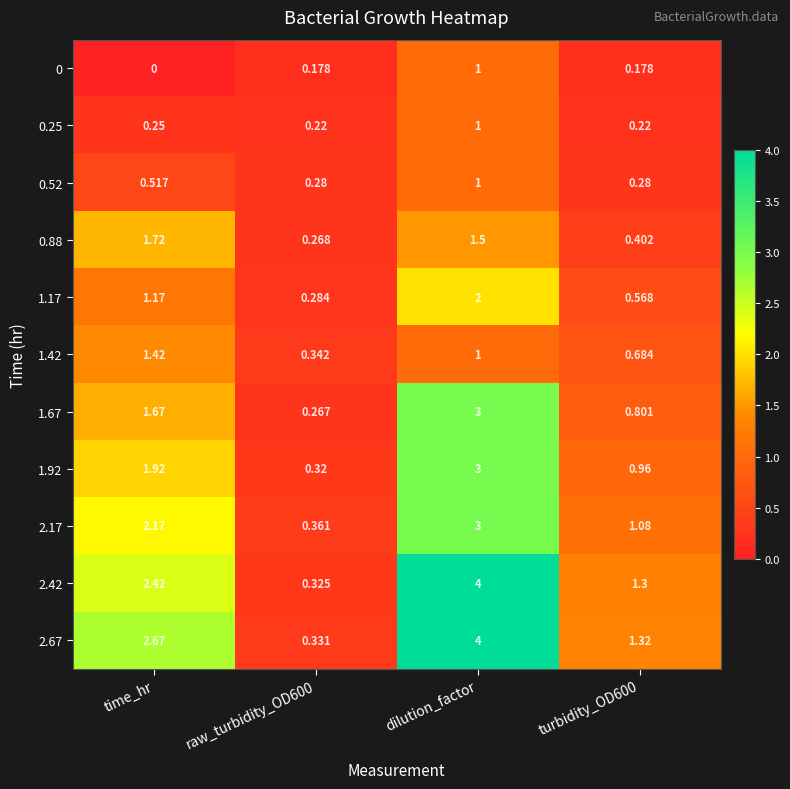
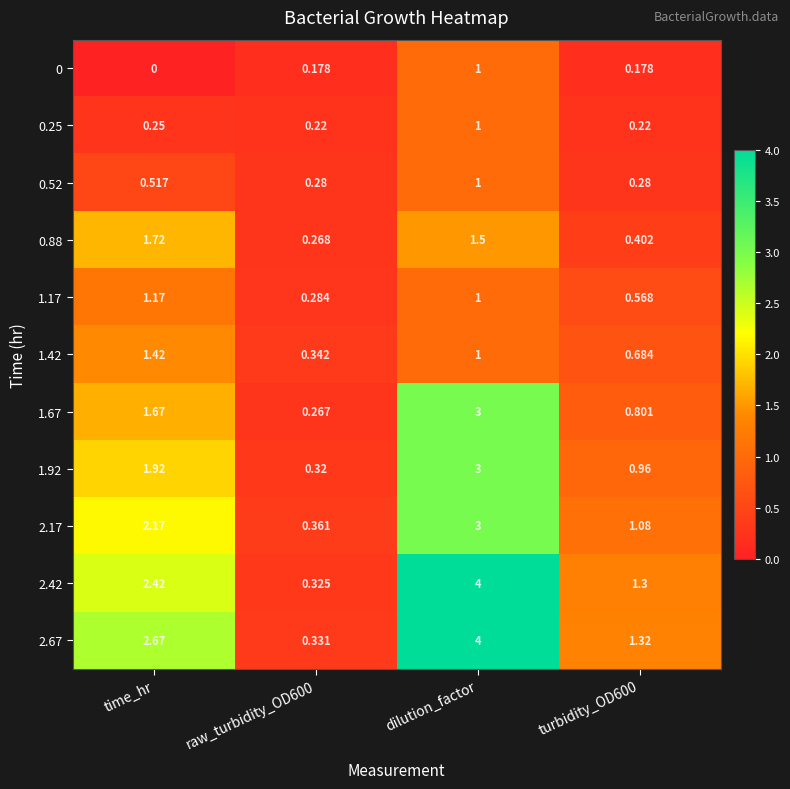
  {
    "0": {
      "time_hr": 0,
      "raw_turbidity_OD600": 0.178,
      "dilution_factor": 1,
      "turbidity_OD600": 0.178
    },
    "0.25": {
      "time_hr": 0.25,
      "raw_turbidity_OD600": 0.22,
      "dilution_factor": 1,
      "turbidity_OD600": 0.22
    },
    "0.52": {
      "time_hr": 0.517,
      "raw_turbidity_OD600": 0.28,
      "dilution_factor": 1,
      "turbidity_OD600": 0.28
    },
    "0.88": {
      "time_hr": 1.72,
      "raw_turbidity_OD600": 0.268,
      "dilution_factor": 1.5,
      "turbidity_OD600": 0.402
    },
    "1.17": {
      "time_hr": 1.17,
      "raw_turbidity_OD600": 0.284,
-     "dilution_factor": 2,
+     "dilution_factor": 1,
      "turbidity_OD600": 0.568
    },
    "1.42": {
      "time_hr": 1.42,
      "raw_turbidity_OD600": 0.342,
      "dilution_factor": 1,
      "turbidity_OD600": 0.684
    },
    "1.67": {
      "time_hr": 1.67,
      "raw_turbidity_OD600": 0.267,
      "dilution_factor": 3,
      "turbidity_OD600": 0.801
    },
    "1.92": {
      "time_hr": 1.92,
      "raw_turbidity_OD600": 0.32,
      "dilution_factor": 3,
      "turbidity_OD600": 0.96
    },
    "2.17": {
      "time_hr": 2.17,
      "raw_turbidity_OD600": 0.361,
      "dilution_factor": 3,
      "turbidity_OD600": 1.08
    },
    "2.42": {
      "time_hr": 2.42,
      "raw_turbidity_OD600": 0.325,
      "dilution_factor": 4,
      "turbidity_OD600": 1.3
    },
    "2.67": {
      "time_hr": 2.67,
      "raw_turbidity_OD600": 0.331,
      "dilution_factor": 4,
      "turbidity_OD600": 1.32
    }
  }
